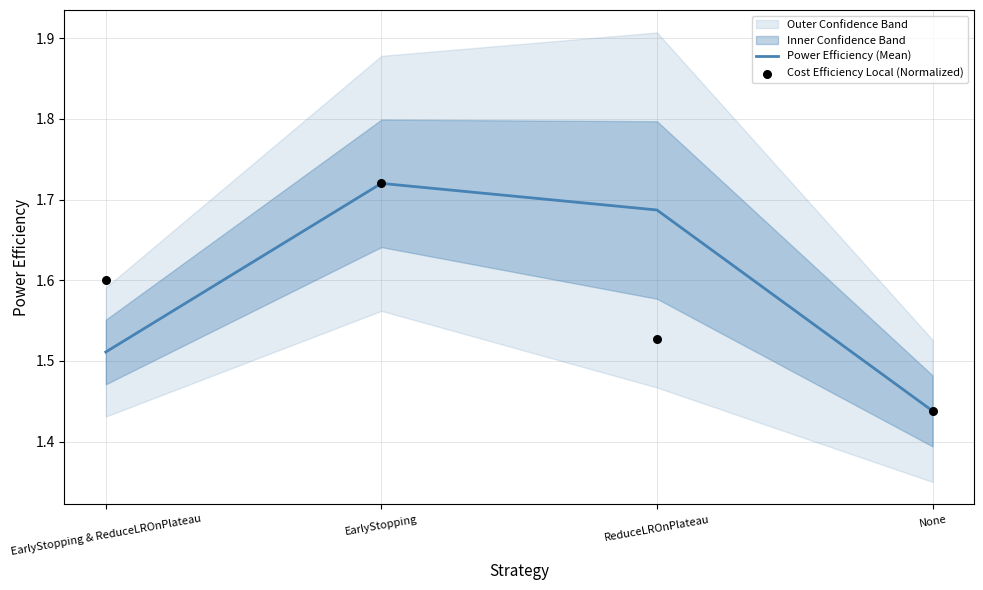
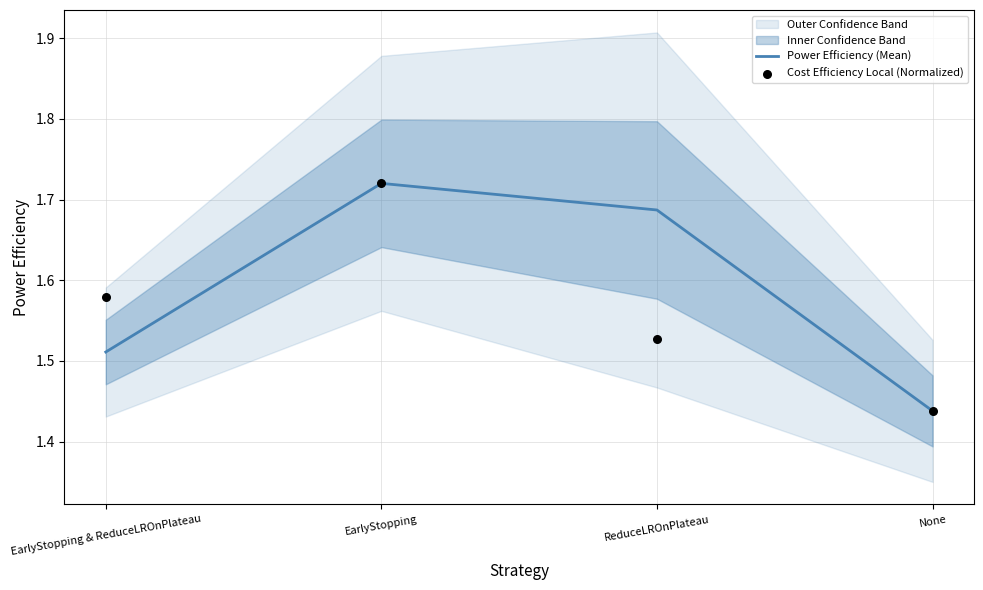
  {
    "Cost Efficiency Local (Normalized)": {
-     "EarlyStopping & ReduceLROnPlateau": 1.60
+     "EarlyStopping & ReduceLROnPlateau": 1.58
    }
  }
